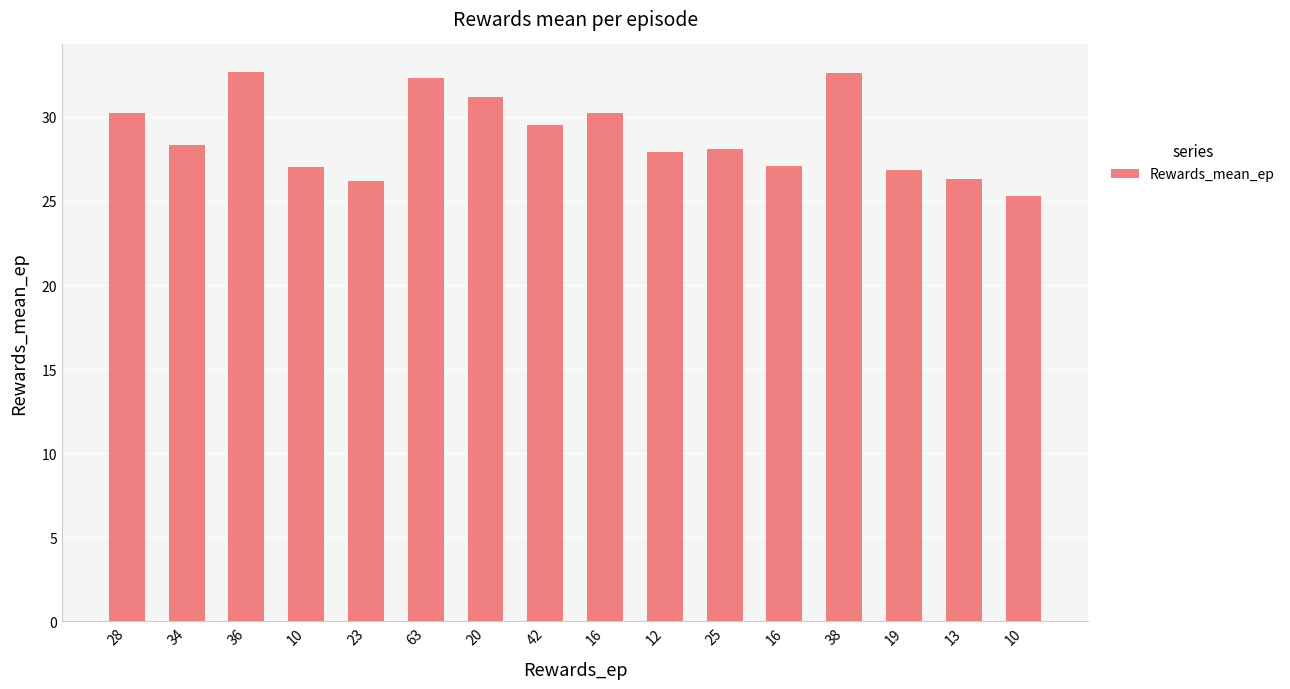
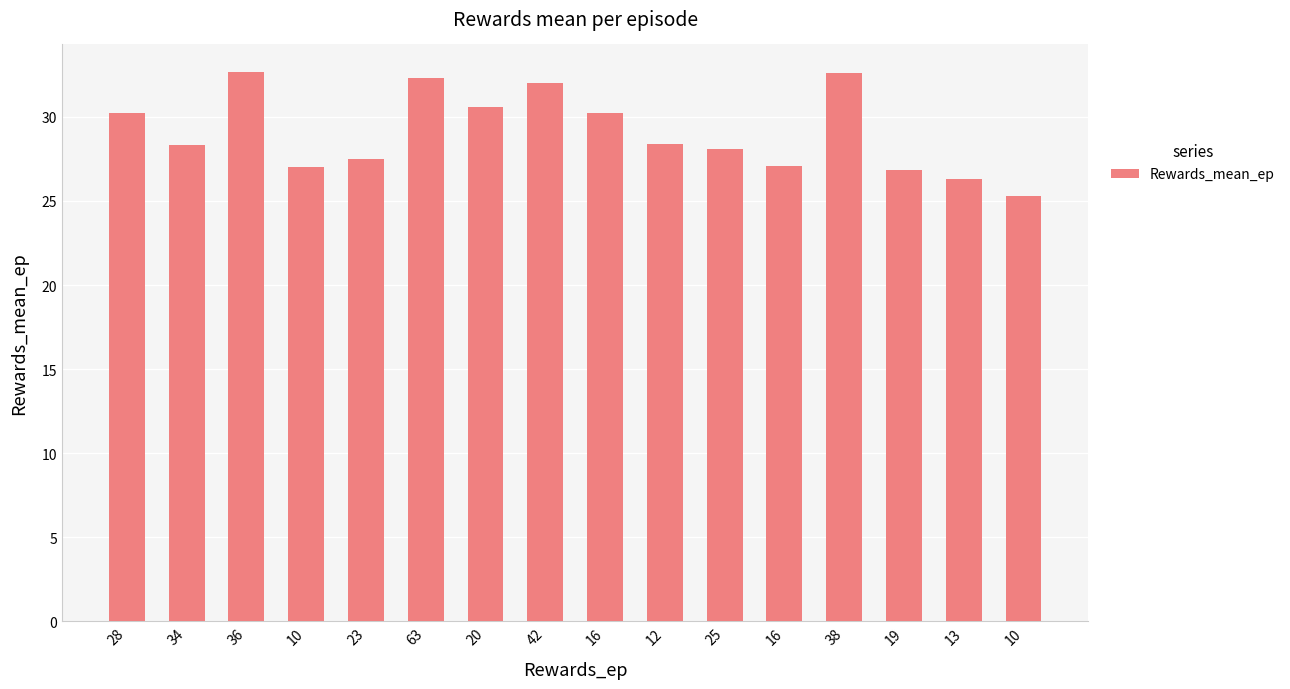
  {
    "28": 30.2,
    "34": 28.3,
    "36": 32.7,
-   "23": 26.2,
+   "23": 27.5,
    "63": 32.3,
-   "20": 31.2,
-   "42": 29.5,
-   "12": 27.9,
+   "20": 30.6,
+   "42": 32.0,
+   "12": 28.4,
    "25": 28.1,
    "38": 32.6,
    "19": 26.8,
    "13": 26.3
  }
